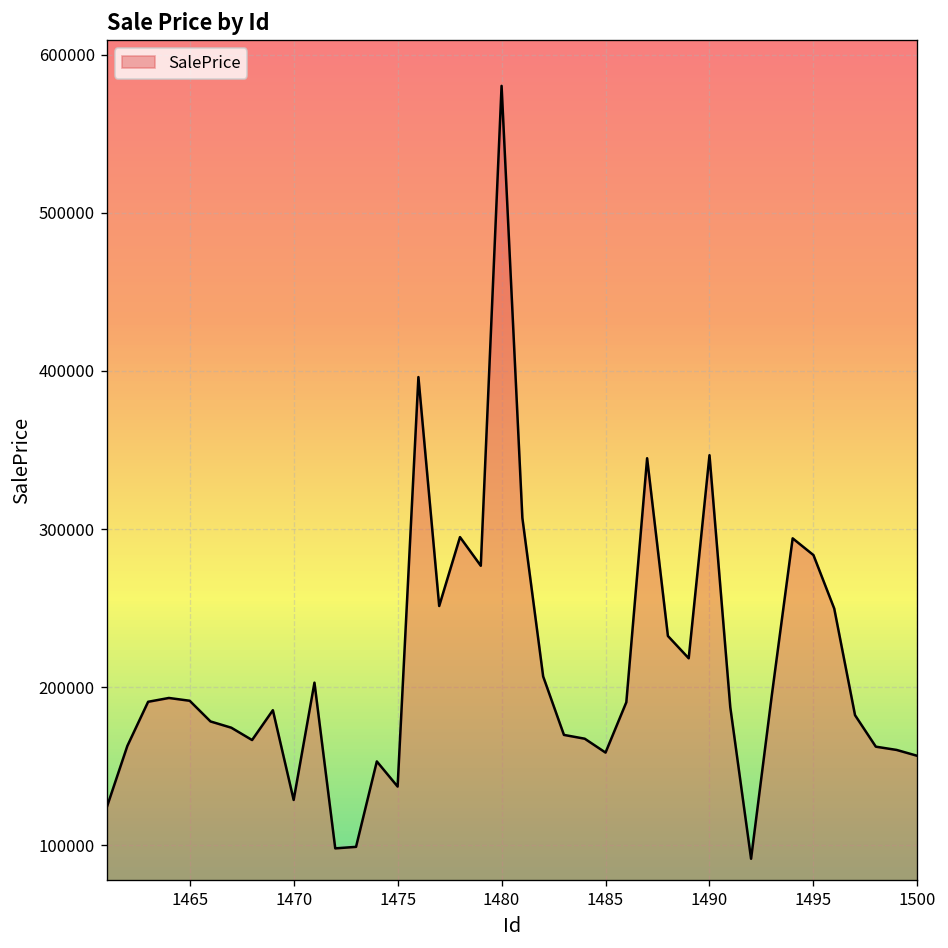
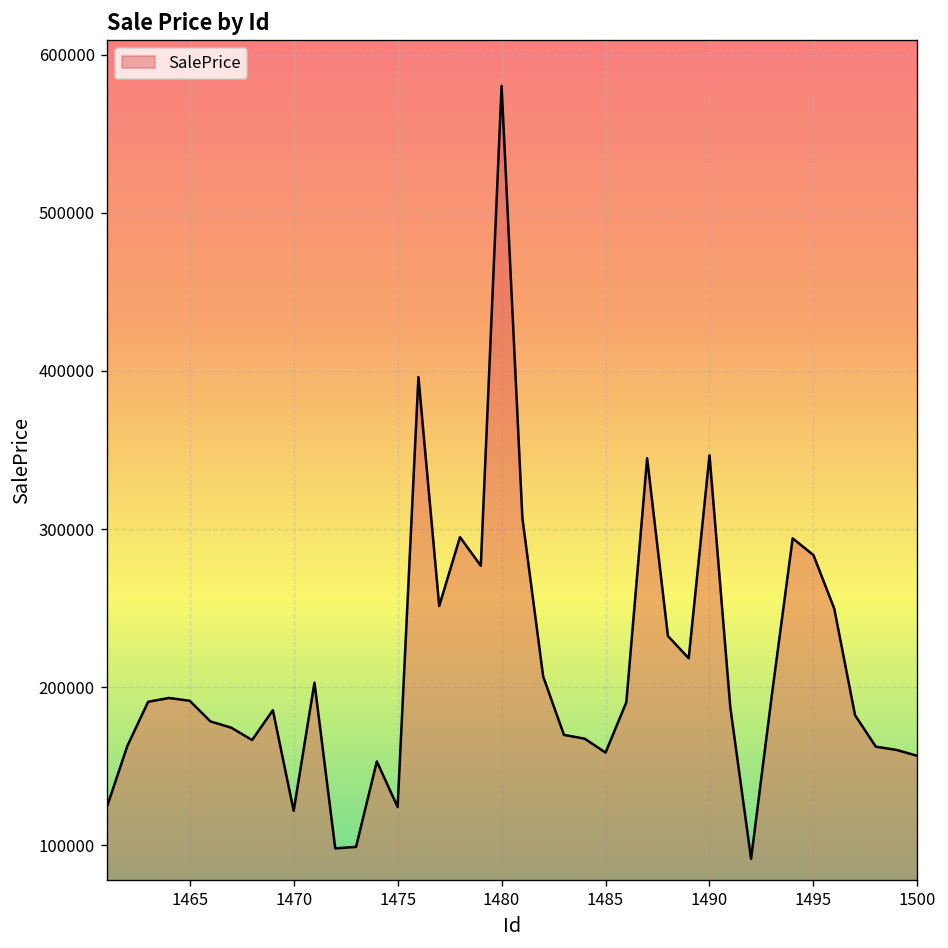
  {
    "1465": 191000,
-   "1470": 129000,
-   "1475": 137000,
+   "1470": 122000,
+   "1475": 124000,
    "1480": 580000,
    "1485": 159000,
    "1490": 347000,
    "1495": 284000,
    "1500": 157000
  }
